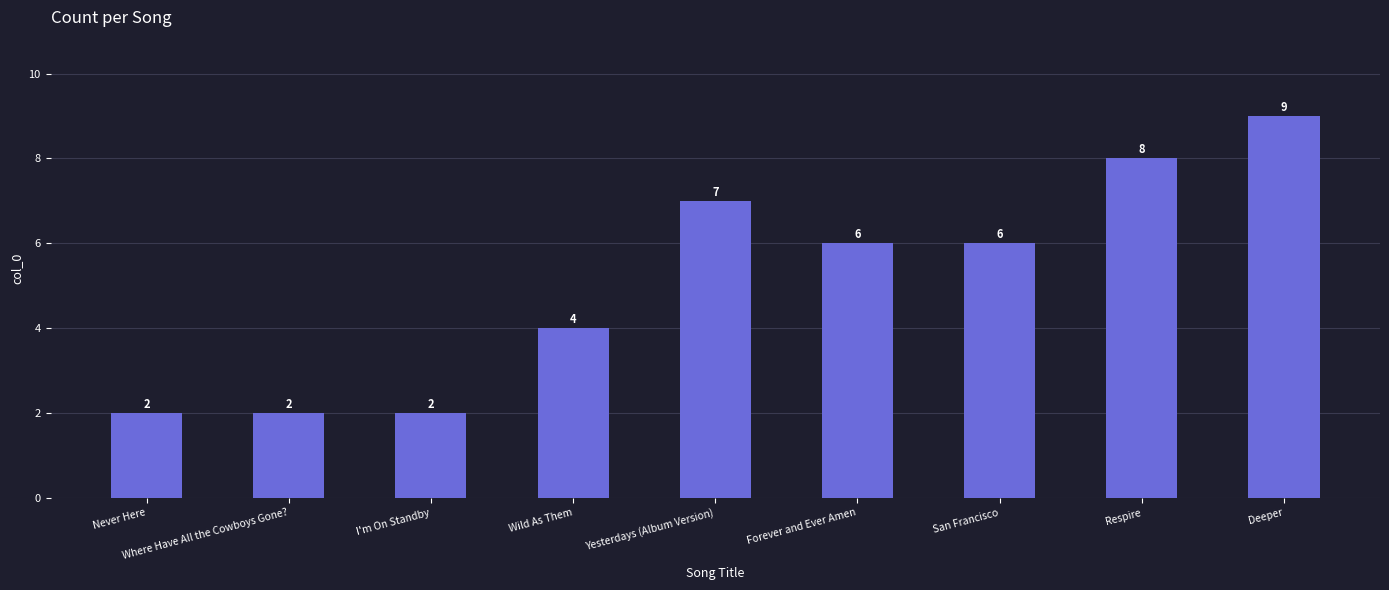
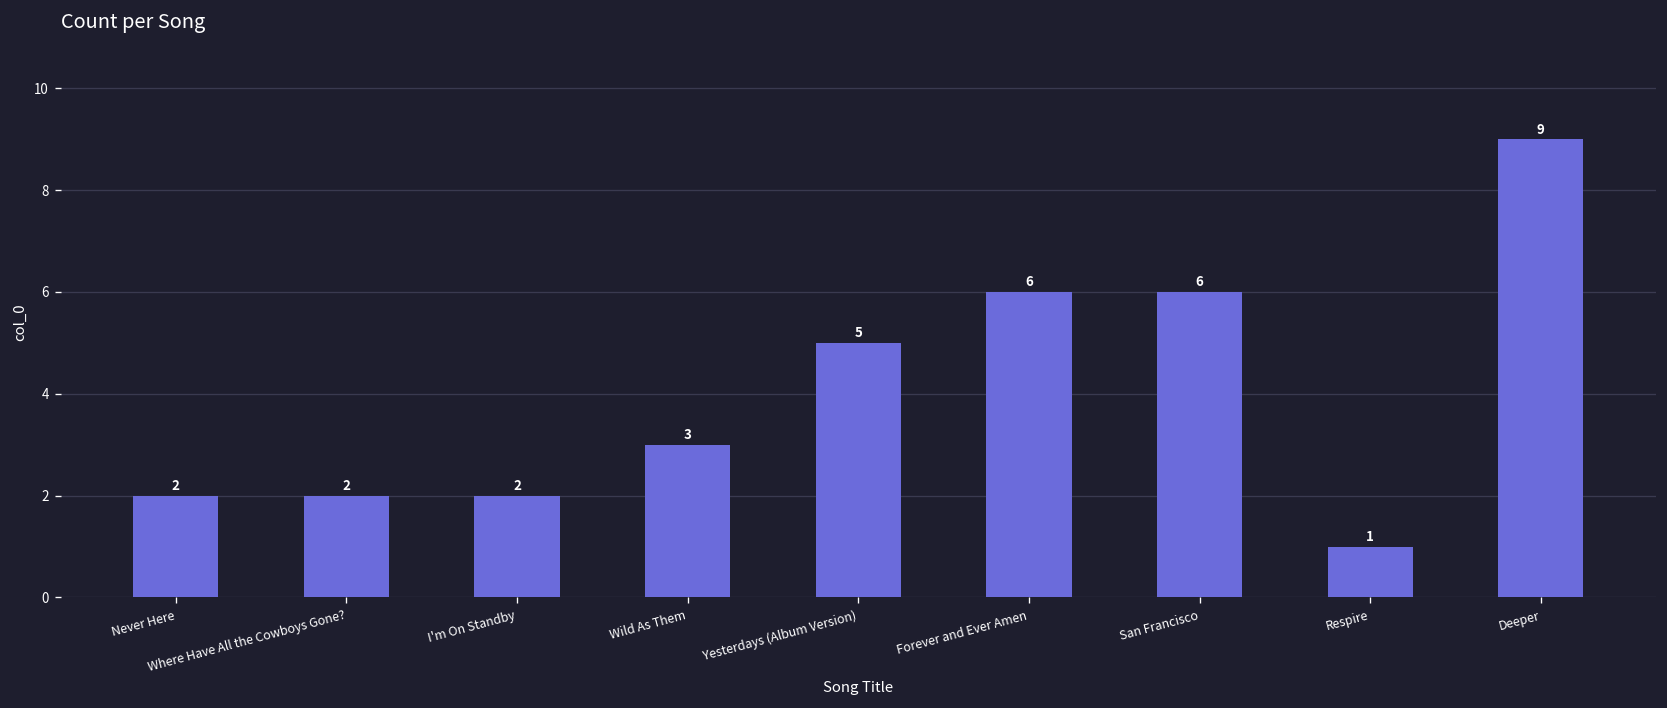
  {
    "Never Here": 2,
    "Where Have All the Cowboys Gone?": 2,
    "I'm On Standby": 2,
-   "Wild As Them": 4,
-   "Yesterdays (Album Version)": 7,
+   "Wild As Them": 3,
+   "Yesterdays (Album Version)": 5,
    "Forever and Ever Amen": 6,
    "San Francisco": 6,
-   "Respire": 8,
+   "Respire": 1,
    "Deeper": 9
  }
